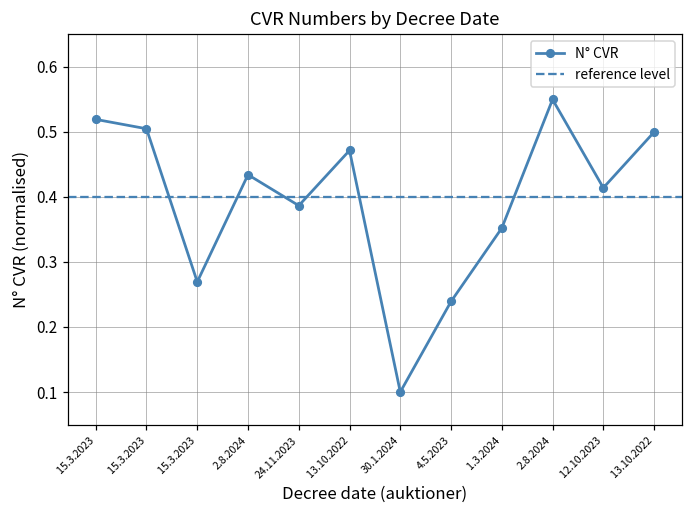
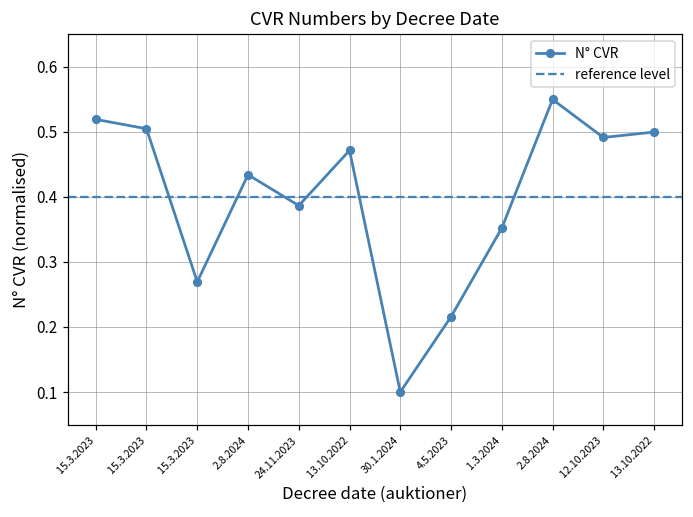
  {
    "24.11.2023": 0.39,
    "30.1.2024": 0.10,
-   "4.5.2023": 0.24,
+   "4.5.2023": 0.22,
    "1.3.2024": 0.35,
-   "12.10.2023": 0.41
+   "12.10.2023": 0.49
  }
